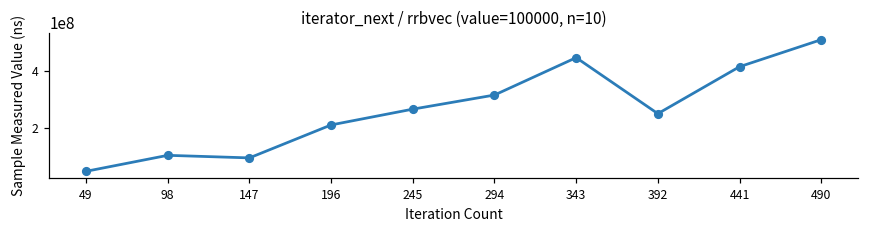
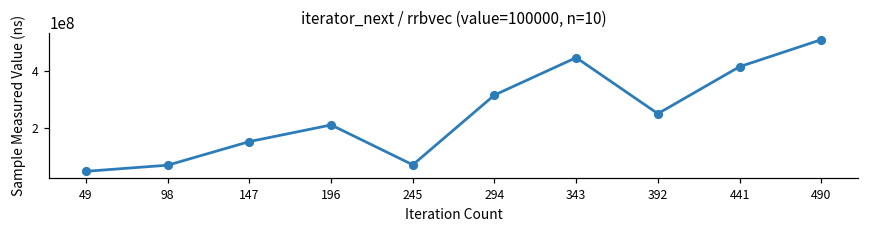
  {
    "49": 50000000,
-   "98": 100000000,
-   "147": 90000000,
+   "98": 70000000,
+   "147": 150000000,
    "196": 210000000,
-   "245": 270000000,
+   "245": 70000000,
    "294": 320000000,
    "343": 450000000,
    "392": 250000000,
    "441": 410000000,
    "490": 510000000
  }
